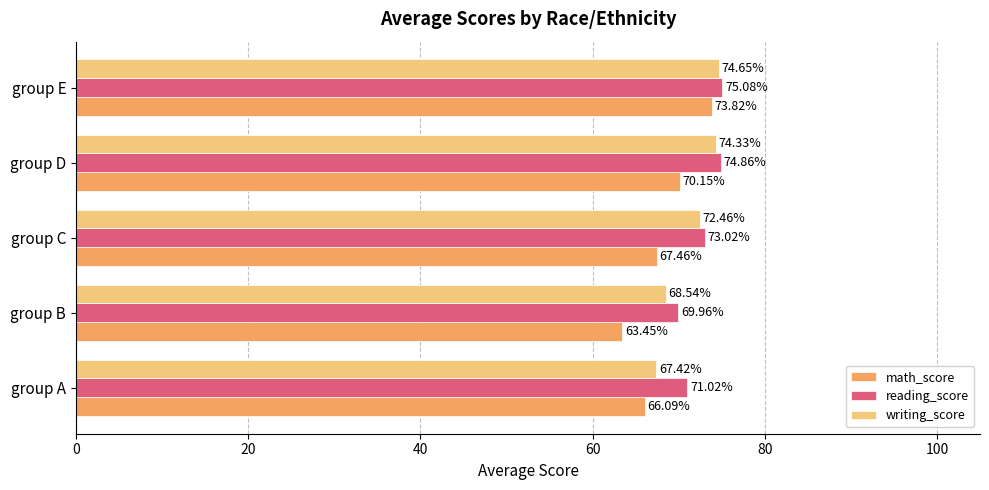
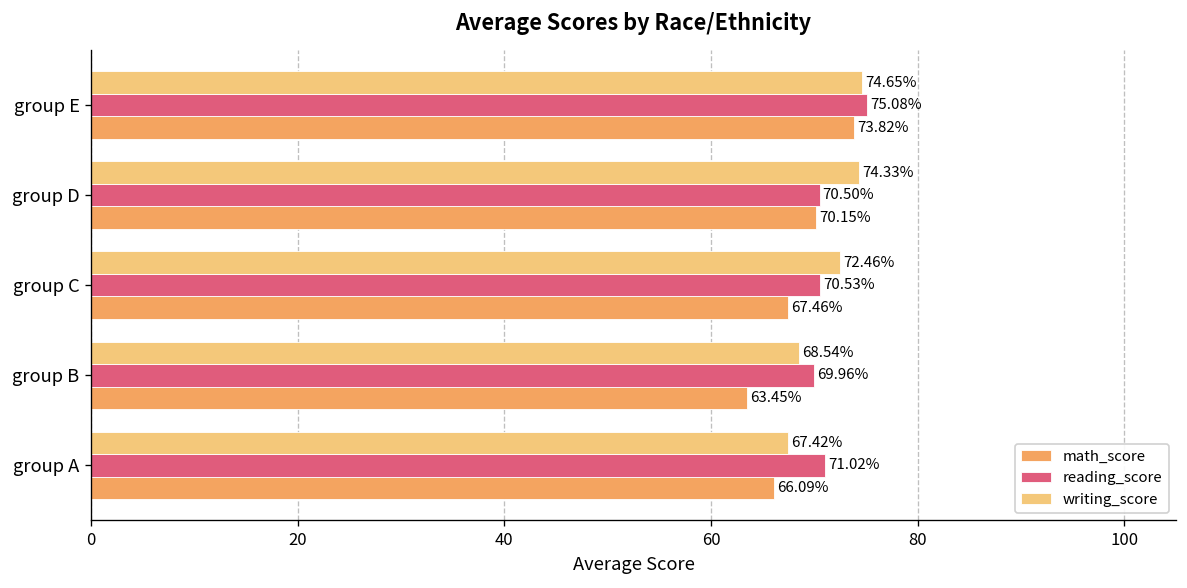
  {
    "reading_score": {
      "group E": "75.08%",
-     "group D": "74.86%",
-     "group C": "73.02%",
+     "group D": "70.50%",
+     "group C": "70.53%",
      "group B": "69.96%",
      "group A": "71.02%"
    }
  }
